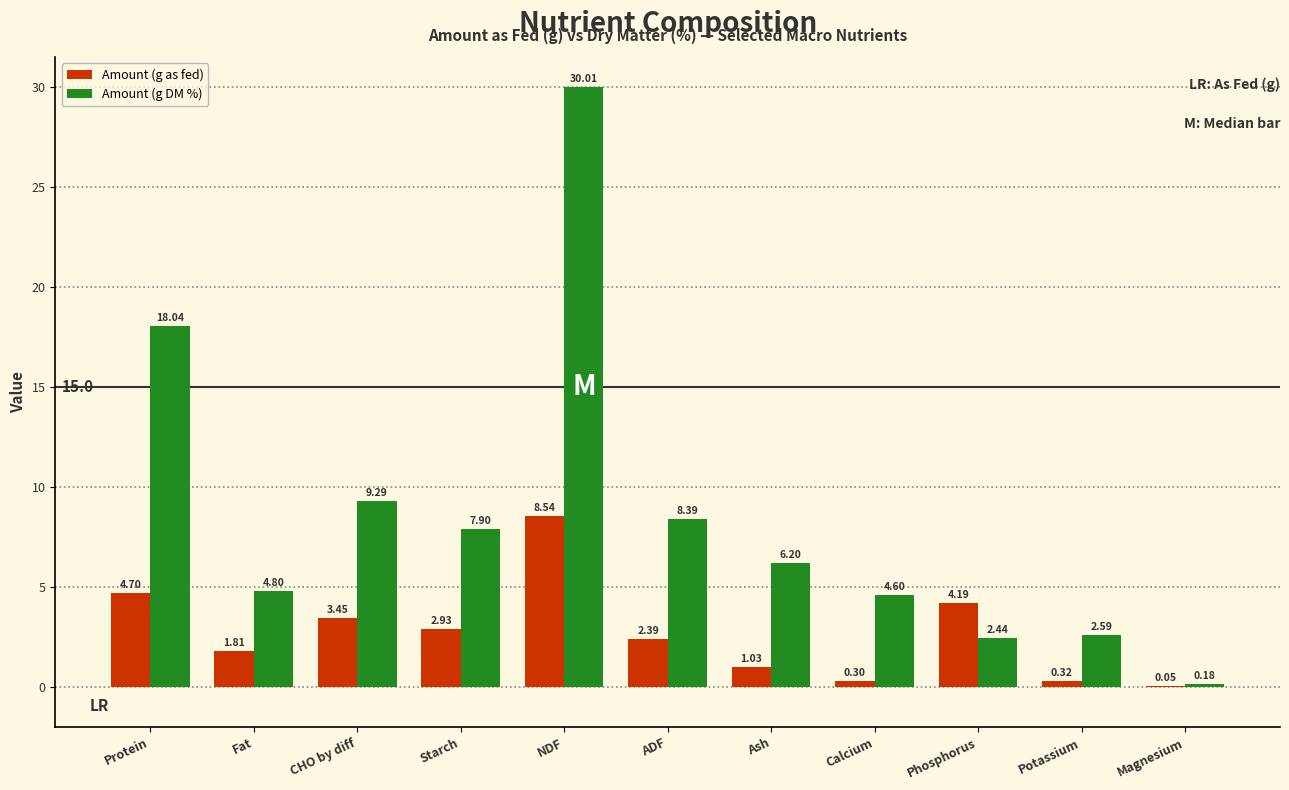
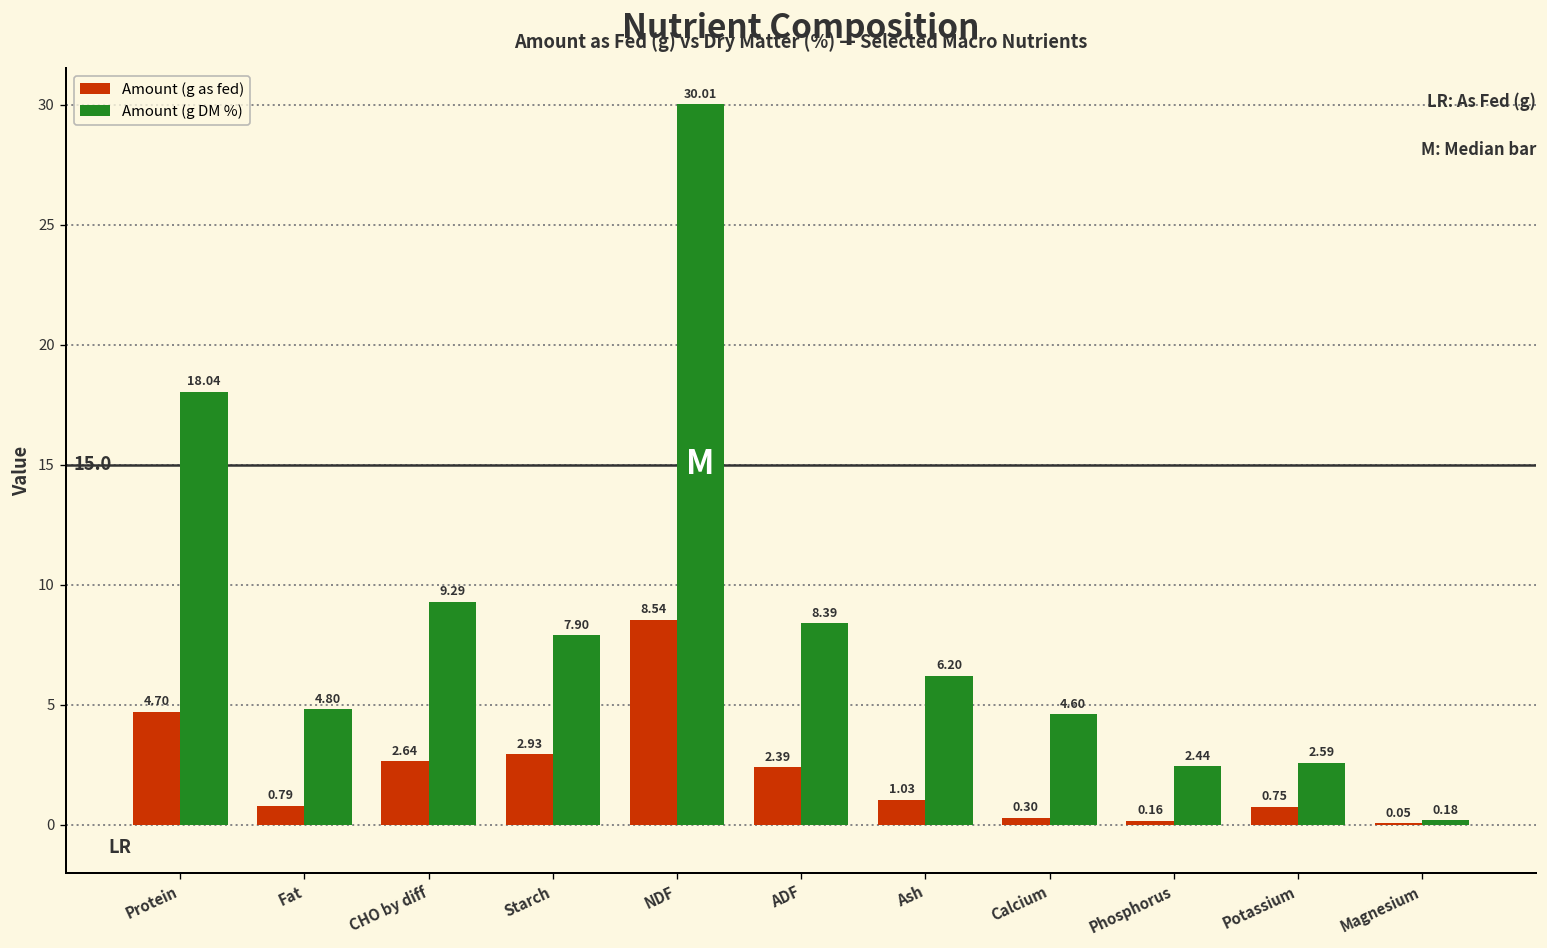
  {
    "Amount (g as fed)": {
      "Protein": 4.70,
-     "Fat": 1.81,
-     "CHO by diff": 3.45,
+     "Fat": 0.79,
+     "CHO by diff": 2.64,
      "Starch": 2.93,
      "NDF": 8.54,
      "ADF": 2.39,
      "Ash": 1.03,
      "Calcium": 0.30,
-     "Phosphorus": 4.19,
-     "Potassium": 0.32,
+     "Phosphorus": 0.16,
+     "Potassium": 0.75,
      "Magnesium": 0.05
    },
    "Amount (g DM %)": {
      "Protein": 18.04,
      "Fat": 4.80,
      "CHO by diff": 9.29,
      "Starch": 7.90,
      "NDF": 30.01,
      "ADF": 8.39,
      "Ash": 6.20,
      "Calcium": 4.60,
      "Phosphorus": 2.44,
      "Potassium": 2.59,
      "Magnesium": 0.18
    }
  }
